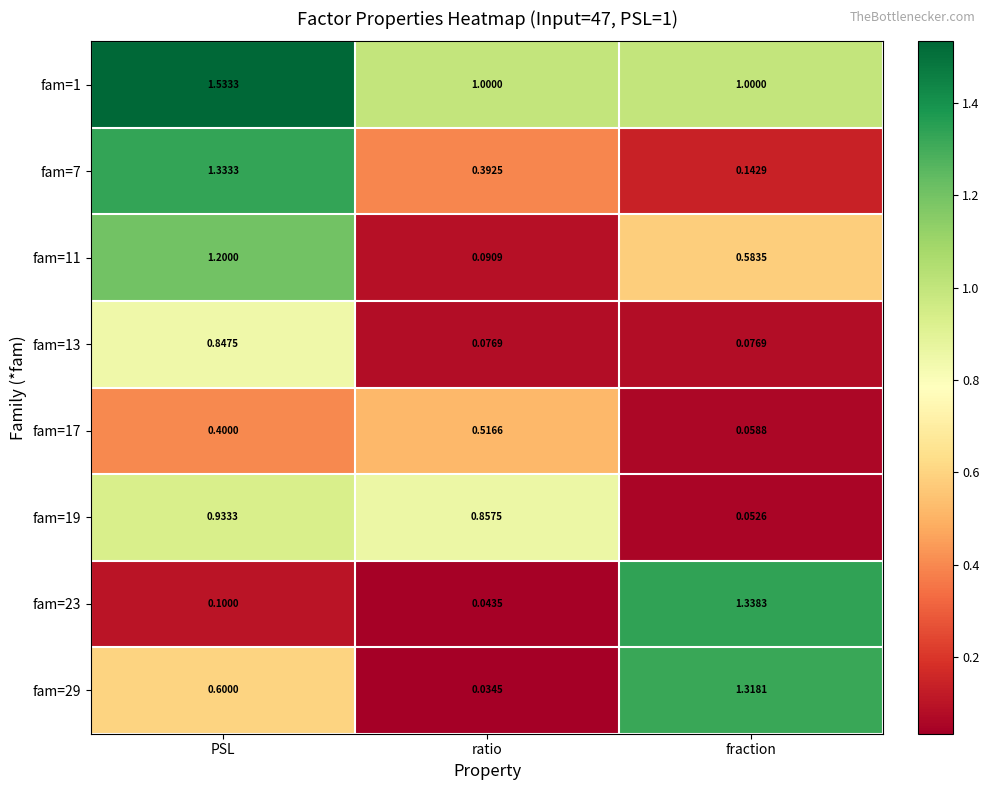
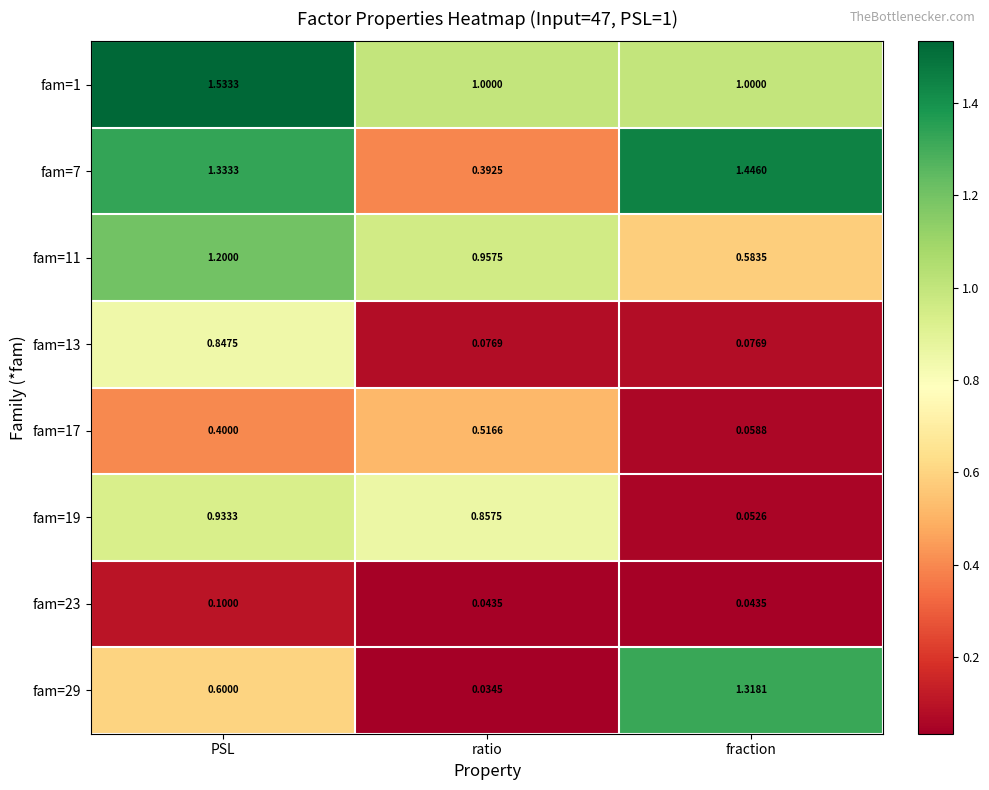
  {
    "fam=1": {
      "PSL": 1.5333,
      "ratio": 1.0000,
      "fraction": 1.0000
    },
    "fam=7": {
      "PSL": 1.3333,
      "ratio": 0.3925,
-     "fraction": 0.1429
+     "fraction": 1.4460
    },
    "fam=11": {
      "PSL": 1.2000,
-     "ratio": 0.0909,
+     "ratio": 0.9575,
      "fraction": 0.5835
    },
    "fam=13": {
      "PSL": 0.8475,
      "ratio": 0.0769,
      "fraction": 0.0769
    },
    "fam=17": {
      "PSL": 0.4000,
      "ratio": 0.5166,
      "fraction": 0.0588
    },
    "fam=19": {
      "PSL": 0.9333,
      "ratio": 0.8575,
      "fraction": 0.0526
    },
    "fam=23": {
      "PSL": 0.1000,
      "ratio": 0.0435,
-     "fraction": 1.3383
+     "fraction": 0.0435
    },
    "fam=29": {
      "PSL": 0.6000,
      "ratio": 0.0345,
      "fraction": 1.3181
    }
  }
